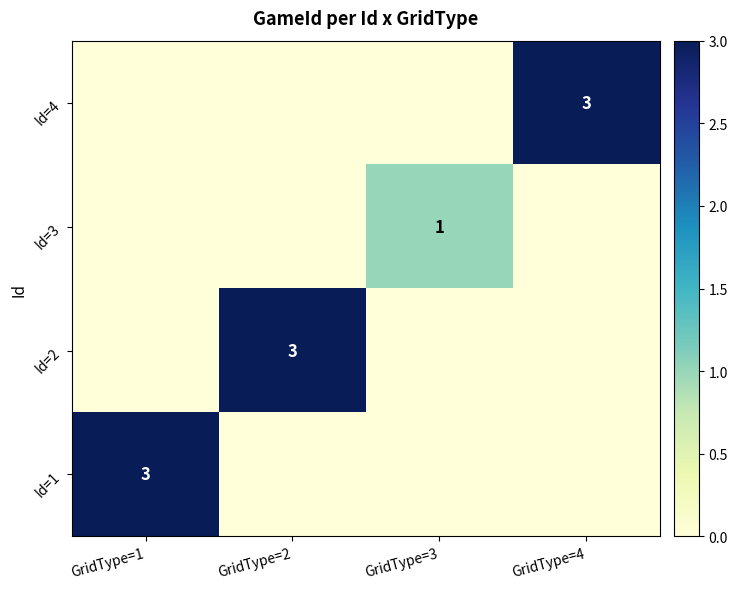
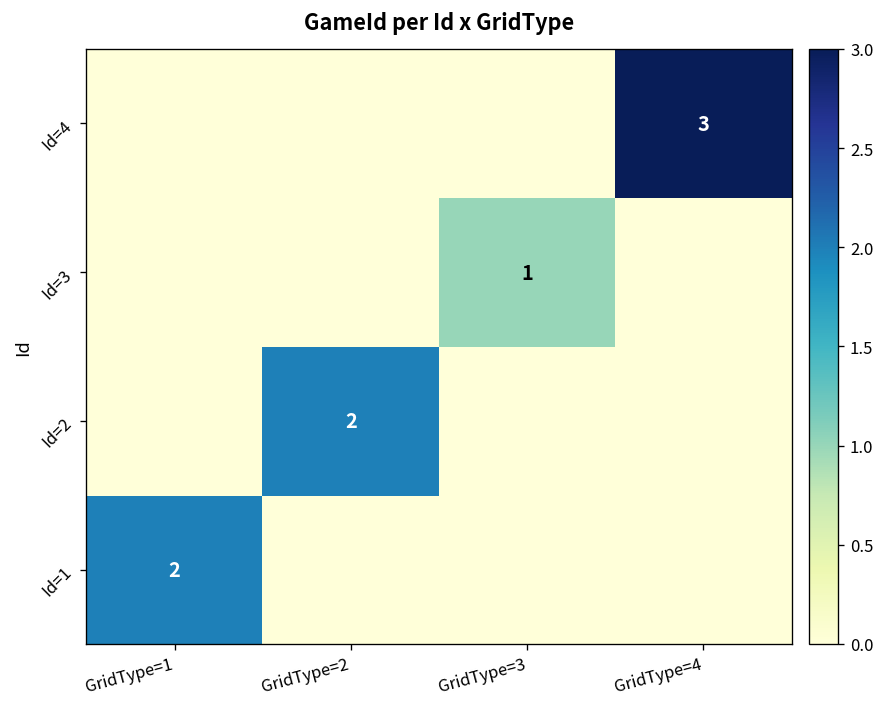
  {
    "Id=4": {
      "GridType=4": 3
    },
    "Id=3": {
      "GridType=3": 1
    },
    "Id=2": {
-     "GridType=2": 3
+     "GridType=2": 2
    },
    "Id=1": {
-     "GridType=1": 3
+     "GridType=1": 2
    }
  }
